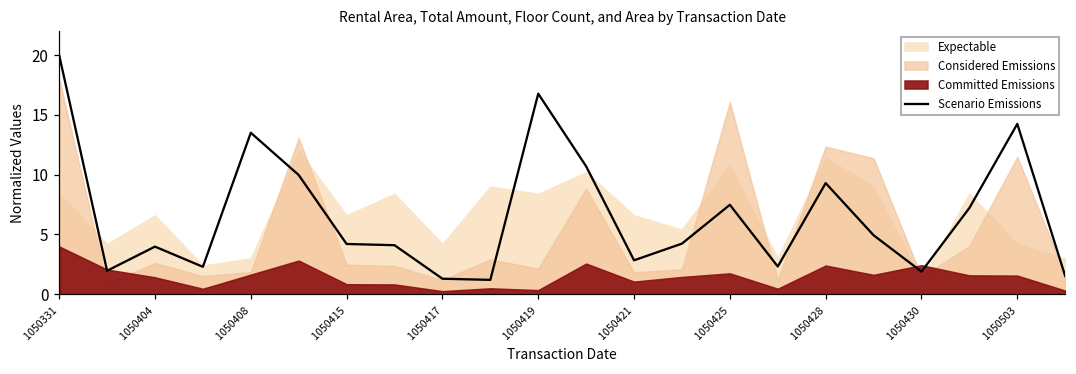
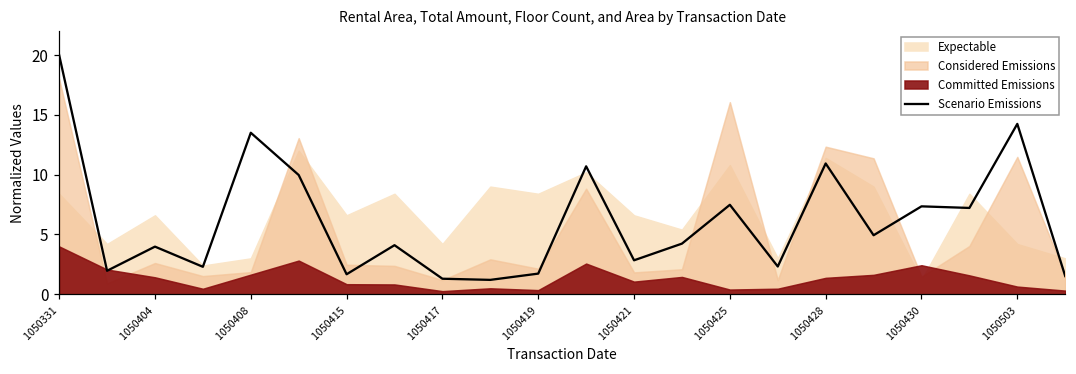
  {
    "Scenario Emissions": {
      "1050331": 20.0,
      "1050404": 4.0,
      "1050408": 13.5,
-     "1050415": 4.2,
-     "1050419": 16.8,
+     "1050415": 1.7,
+     "1050419": 1.7,
      "1050421": 2.8,
      "1050425": 7.5,
-     "1050428": 9.3,
-     "1050430": 1.9,
+     "1050428": 10.9,
+     "1050430": 7.4,
      "1050503": 14.2
    },
    "Committed Emissions": {
      "1050331": 4.0,
      "1050404": 1.4,
      "1050415": 0.8,
      "1050417": 0.3,
      "1050419": 0.3,
      "1050421": 1.1,
-     "1050425": 1.7,
-     "1050428": 2.4,
+     "1050425": 0.4,
+     "1050428": 1.4,
      "1050430": 2.4,
-     "1050503": 1.6
+     "1050503": 0.6
    }
  }
